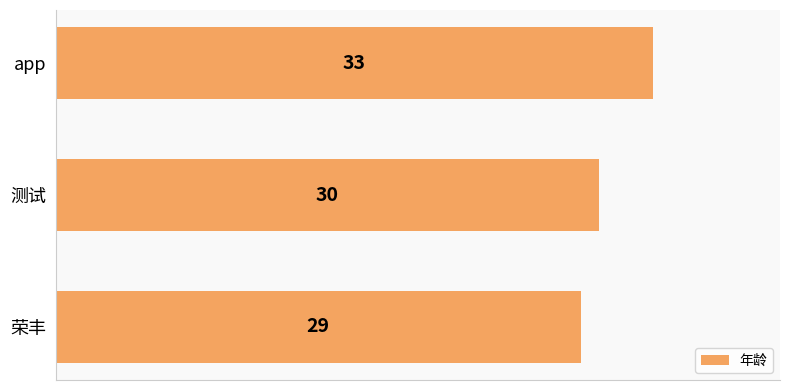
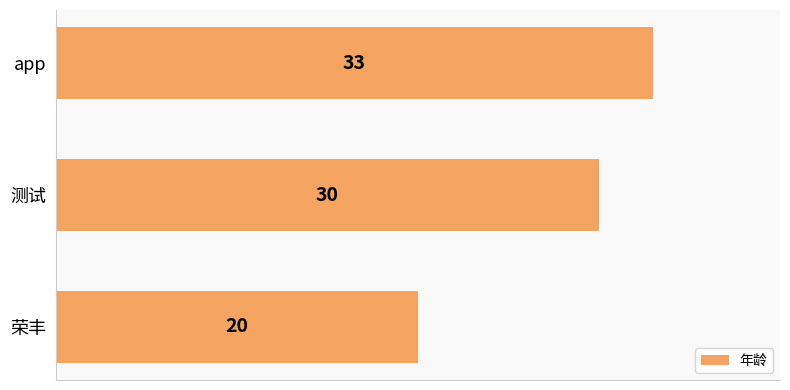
  {
    "app": 33,
    "测试": 30,
-   "荣丰": 29
+   "荣丰": 20
  }
